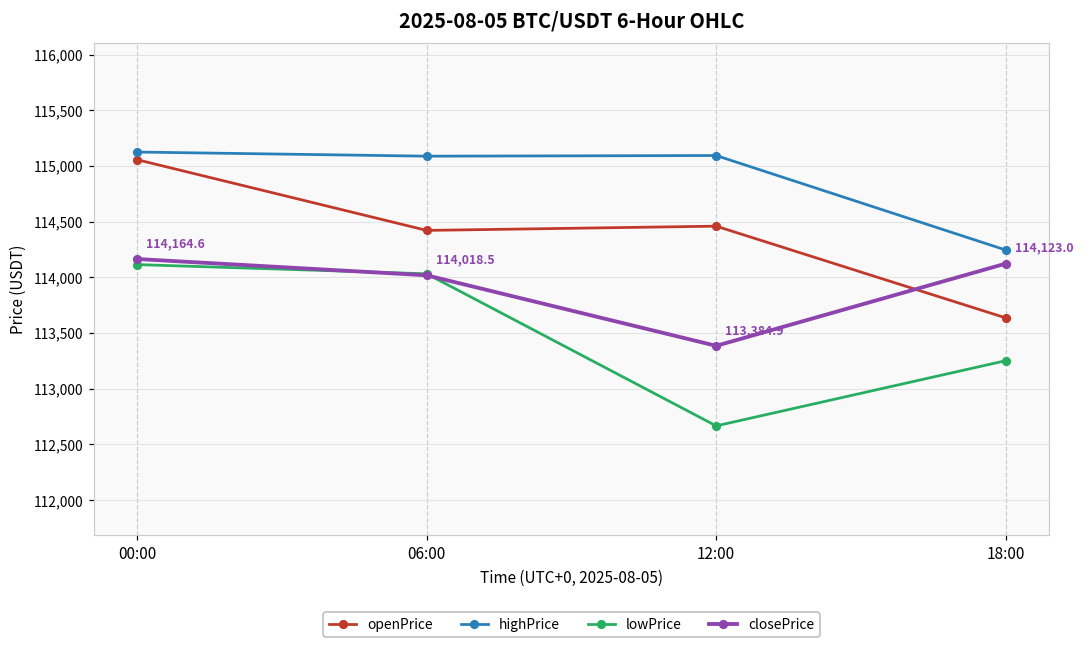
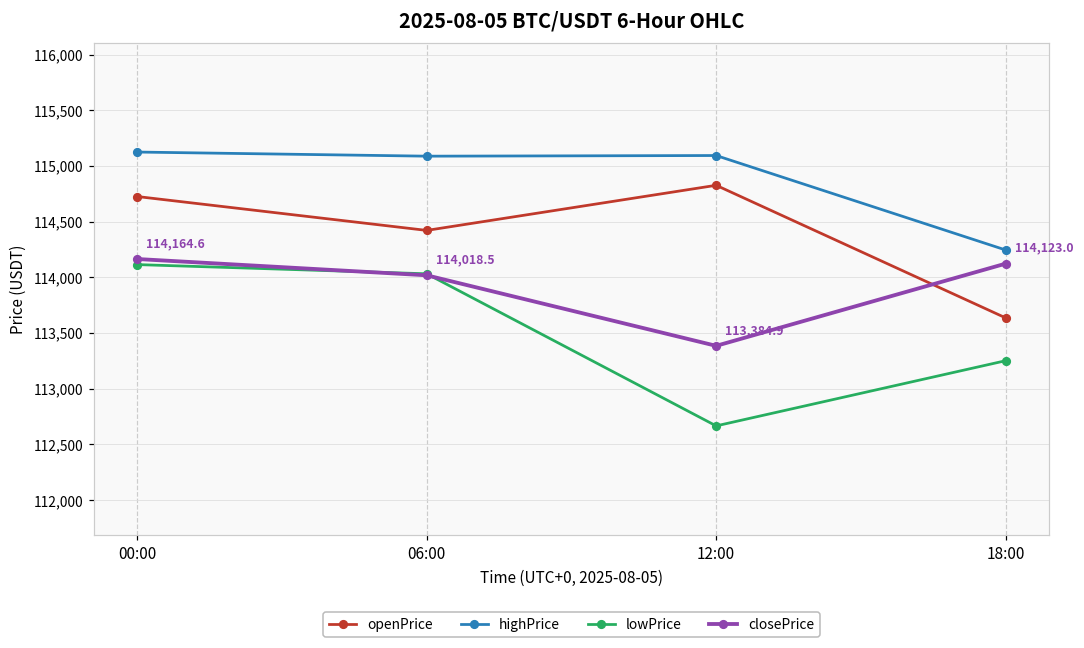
  {
    "openPrice": {
-     "00:00": "115,060",
+     "00:00": "114,730",
      "06:00": "114,420",
-     "12:00": "114,460",
+     "12:00": "114,830",
      "18:00": "113,640"
    },
    "highPrice": {
      "00:00": "115,130",
      "06:00": "115,090",
      "12:00": "115,090"
    },
    "lowPrice": {
      "00:00": "114,110",
      "12:00": "112,670",
      "18:00": "113,250"
    },
    "closePrice": {
      "00:00": "114,164.6",
      "12:00": "113,384.9",
      "18:00": "114,123.0"
    }
  }
